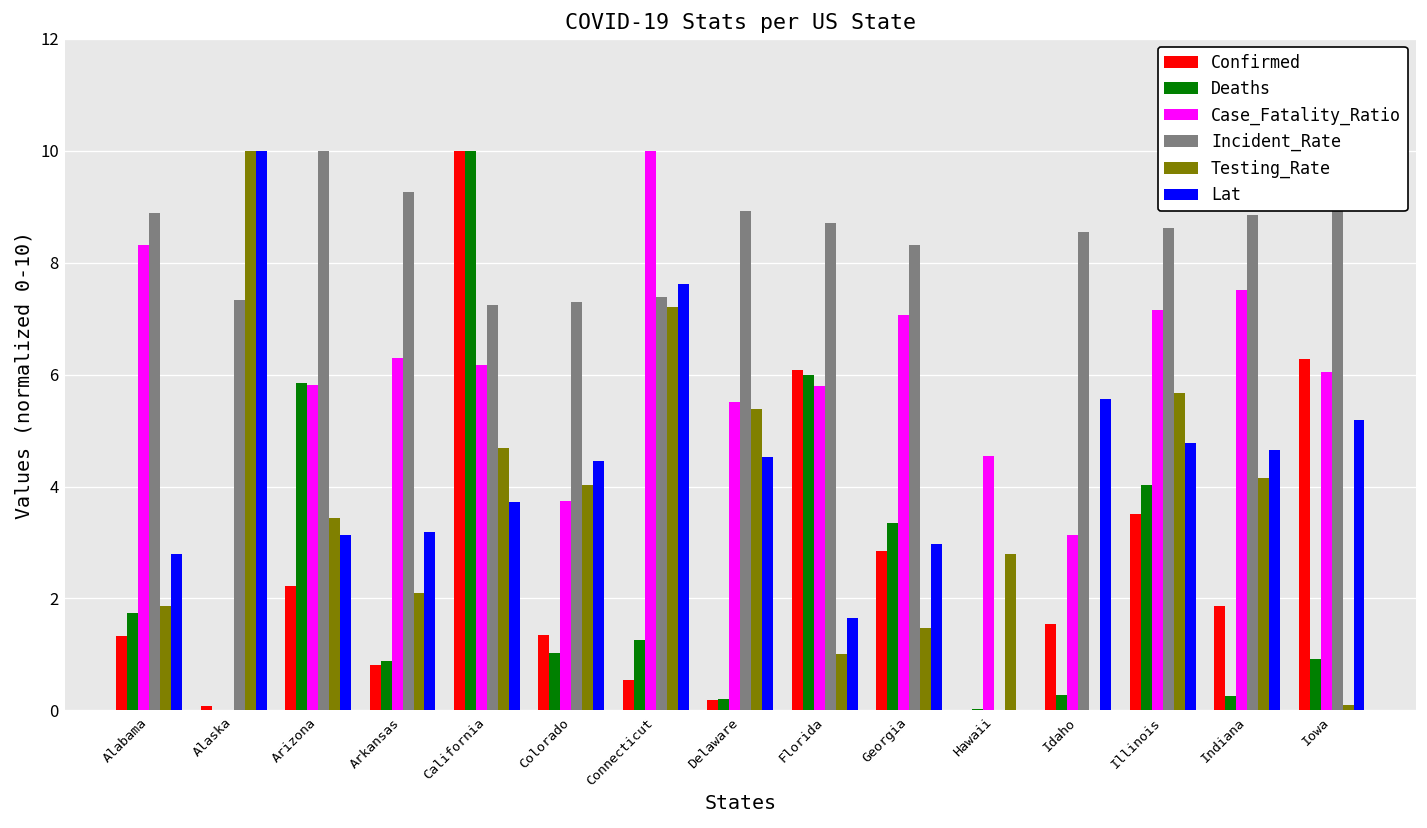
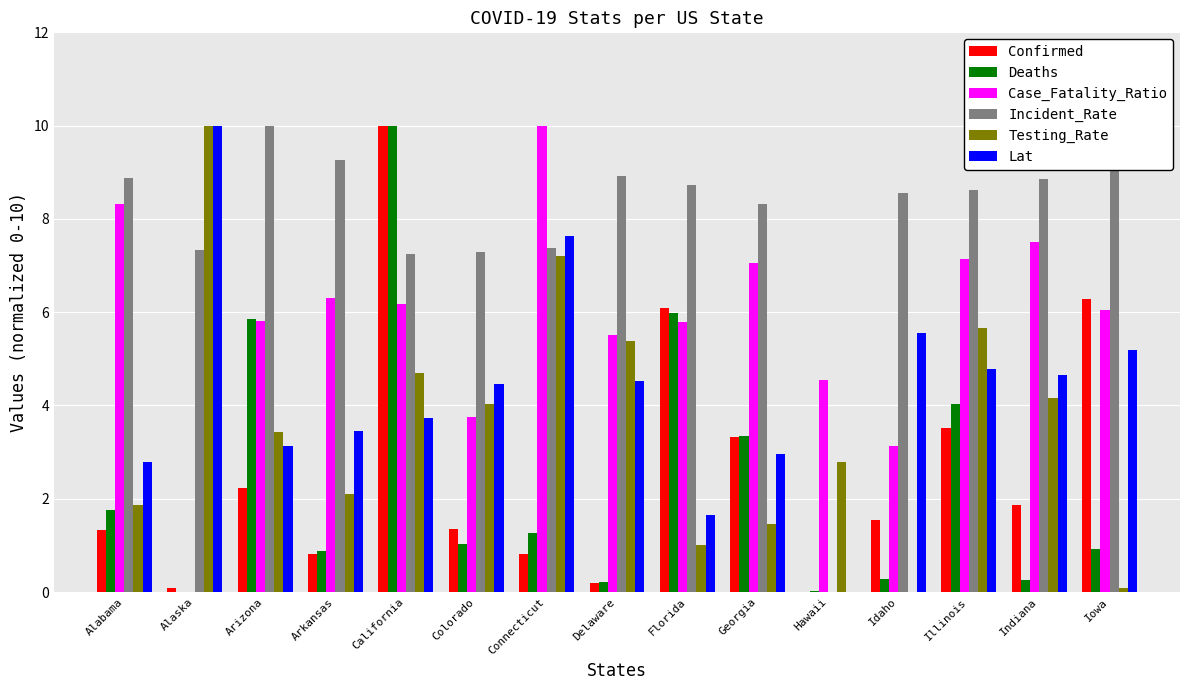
  {
    "Confirmed": {
      "Alabama": 1.3,
      "Alaska": 0.1,
      "Arizona": 2.2,
      "Arkansas": 0.8,
      "California": 10.0,
      "Colorado": 1.4,
-     "Connecticut": 0.5,
+     "Connecticut": 0.8,
      "Delaware": 0.2,
      "Florida": 6.1,
-     "Georgia": 2.8,
+     "Georgia": 3.3,
      "Hawaii": 0.0,
      "Idaho": 1.6,
      "Illinois": 3.5,
      "Indiana": 1.9,
      "Iowa": 6.3
    },
    "Deaths": {
      "Alabama": 1.7,
      "Alaska": 0.0,
      "Arizona": 5.9,
      "Arkansas": 0.9,
      "California": 10.0,
      "Colorado": 1.0,
      "Connecticut": 1.3,
      "Delaware": 0.2,
      "Florida": 6.0,
      "Georgia": 3.4,
      "Idaho": 0.3,
      "Illinois": 4.0,
      "Indiana": 0.3,
      "Iowa": 0.9
    },
    "Case_Fatality_Ratio": {
      "Alabama": 8.3,
      "Alaska": 0.0,
      "Arizona": 5.8,
      "Arkansas": 6.3,
      "California": 6.2,
      "Colorado": 3.7,
      "Connecticut": 10.0,
      "Delaware": 5.5,
      "Florida": 5.8,
      "Georgia": 7.1,
      "Hawaii": 4.5,
      "Idaho": 3.1,
      "Illinois": 7.1,
      "Indiana": 7.5,
      "Iowa": 6.1
    },
    "Incident_Rate": {
      "Alabama": 8.9,
      "Alaska": 7.3,
      "Arizona": 10.0,
      "Arkansas": 9.3,
      "California": 7.2,
      "Colorado": 7.3,
      "Connecticut": 7.4,
      "Delaware": 8.9,
      "Florida": 8.7,
      "Georgia": 8.3,
      "Hawaii": 0.0,
      "Idaho": 8.5,
      "Illinois": 8.6,
      "Indiana": 8.8
    },
    "Testing_Rate": {
      "Alabama": 1.9,
      "Alaska": 10.0,
      "Arizona": 3.4,
      "Arkansas": 2.1,
      "California": 4.7,
      "Colorado": 4.0,
      "Connecticut": 7.2,
      "Delaware": 5.4,
      "Florida": 1.0,
      "Georgia": 1.5,
      "Hawaii": 2.8,
      "Idaho": 0.0,
      "Illinois": 5.7,
      "Indiana": 4.2,
      "Iowa": 0.1
    },
    "Lat": {
      "Alabama": 2.8,
      "Alaska": 10.0,
      "Arizona": 3.1,
-     "Arkansas": 3.2,
+     "Arkansas": 3.4,
      "California": 3.7,
      "Colorado": 4.5,
      "Connecticut": 7.6,
      "Delaware": 4.5,
      "Florida": 1.7,
      "Georgia": 3.0,
      "Hawaii": 0.0,
      "Idaho": 5.6,
      "Illinois": 4.8,
      "Indiana": 4.7,
      "Iowa": 5.2
    }
  }
